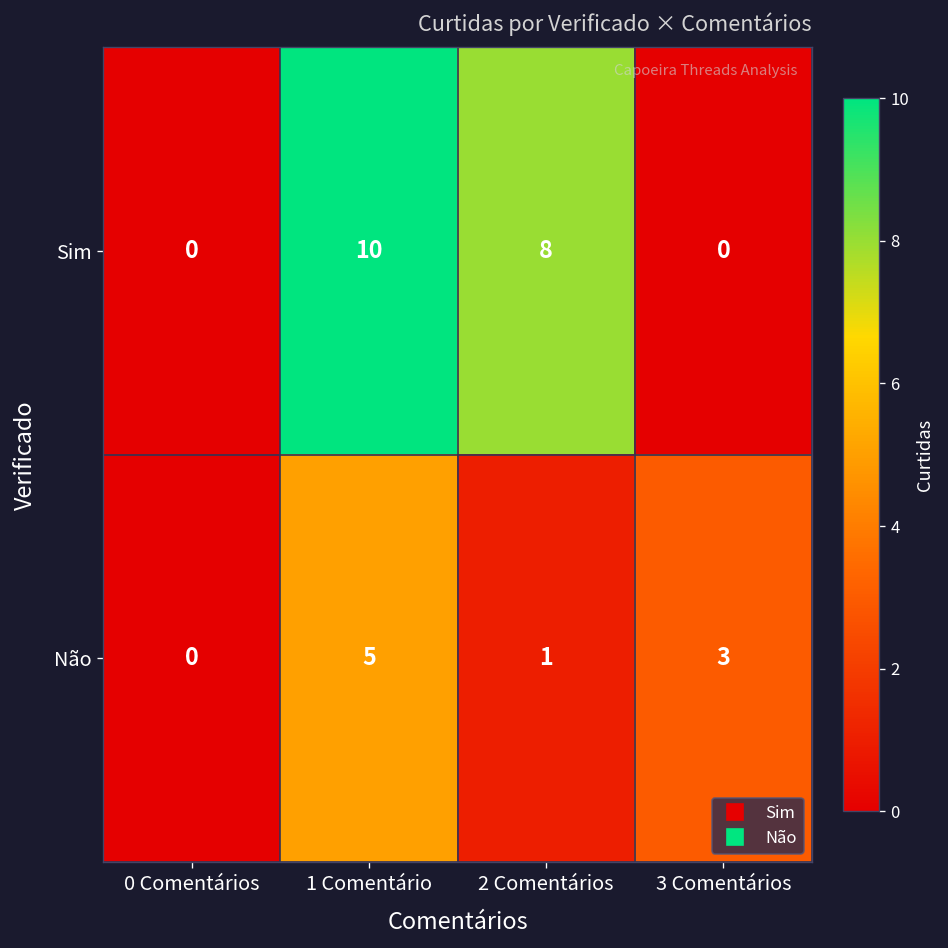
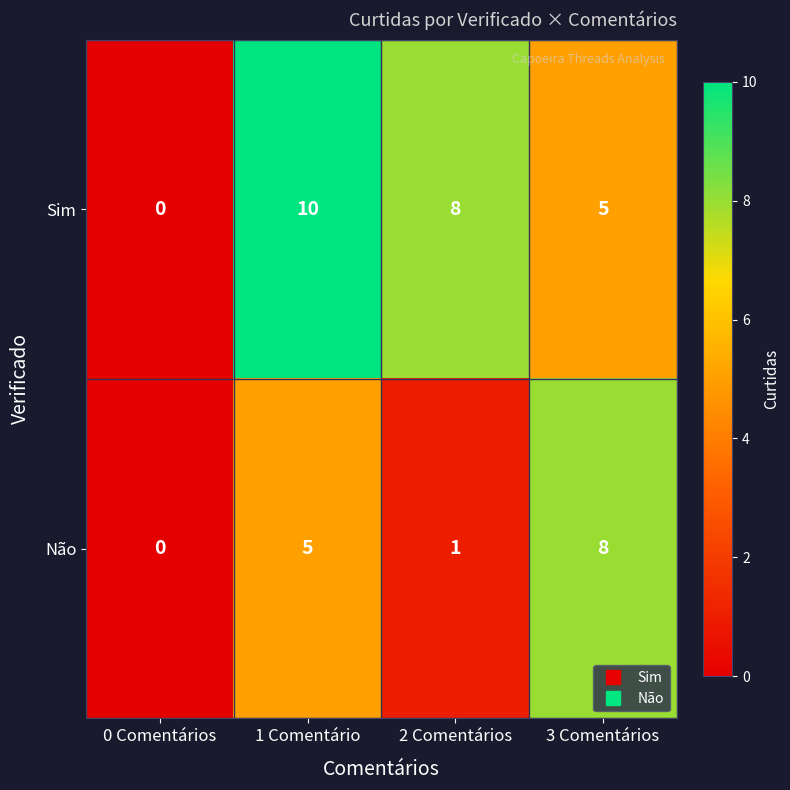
  {
    "Sim": {
      "0 Comentários": 0,
      "1 Comentário": 10,
      "2 Comentários": 8,
-     "3 Comentários": 0
+     "3 Comentários": 5
    },
    "Não": {
      "0 Comentários": 0,
      "1 Comentário": 5,
      "2 Comentários": 1,
-     "3 Comentários": 3
+     "3 Comentários": 8
    }
  }
